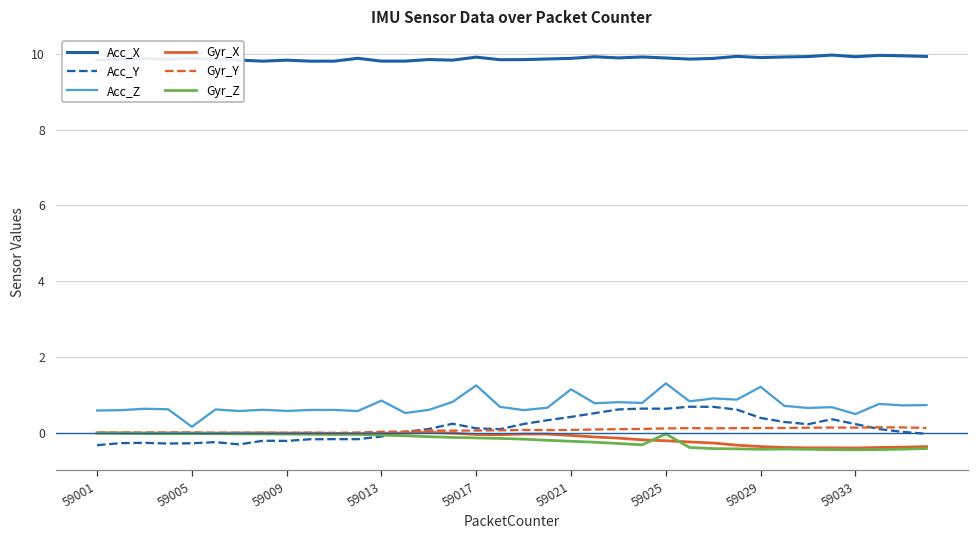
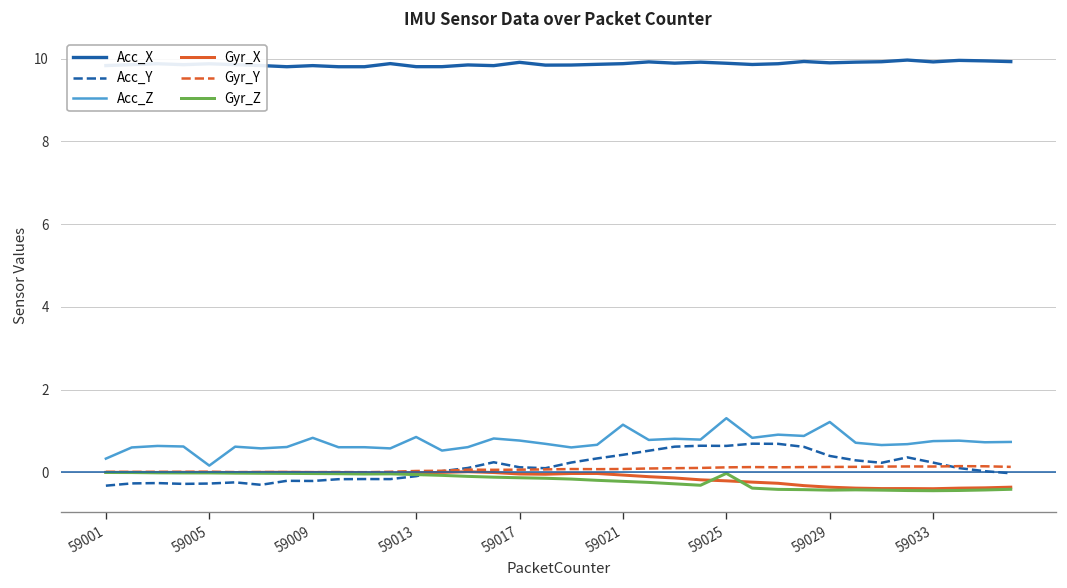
  {
    "Acc_Z": {
-     "59001": 0.6,
+     "59001": 0.3,
      "59005": 0.2,
-     "59009": 0.6,
+     "59009": 0.8,
      "59013": 0.9,
-     "59017": 1.3,
+     "59017": 0.8,
      "59021": 1.2,
      "59025": 1.3,
      "59029": 1.2,
-     "59033": 0.5
+     "59033": 0.8
    },
    "Gyr_Z": {
      "59017": -0.1,
      "59021": -0.2,
      "59025": 0.0
    }
  }
